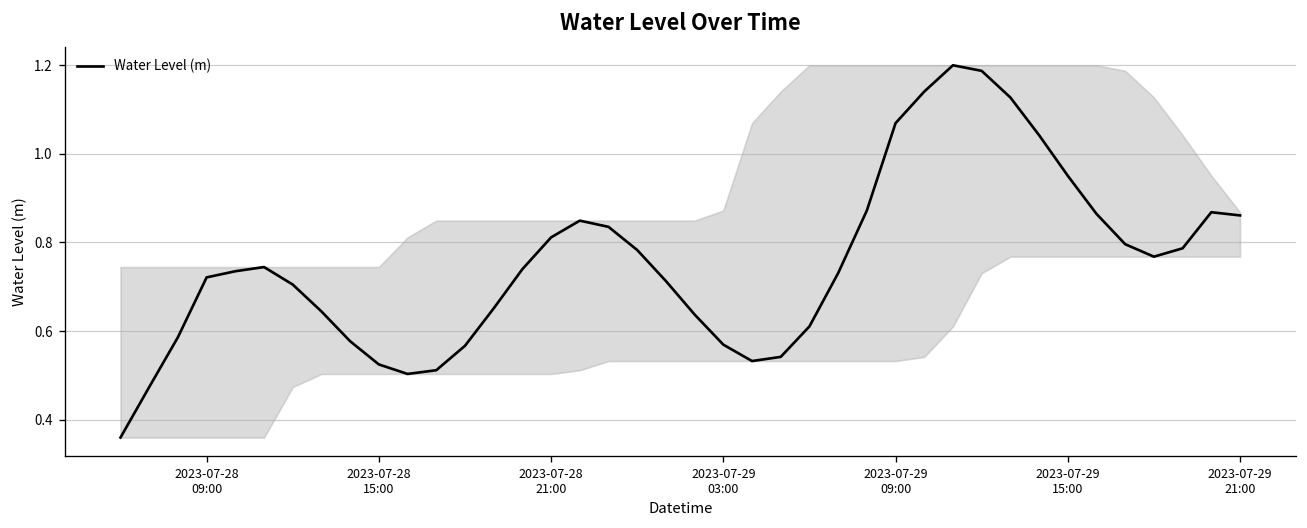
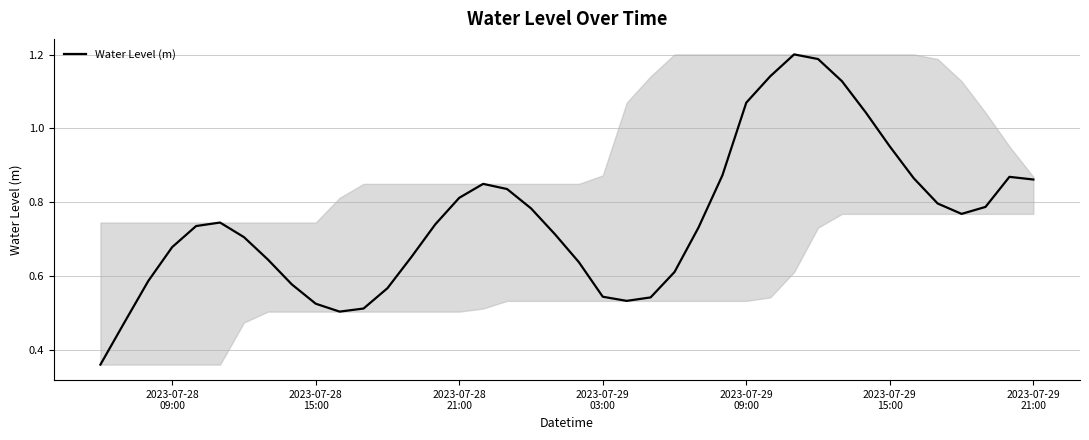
  {
    "Water Level (m)": {
-     "2023-07-28 09:00": 0.72,
+     "2023-07-28 09:00": 0.68,
      "2023-07-28 15:00": 0.52,
      "2023-07-28 21:00": 0.81,
-     "2023-07-29 03:00": 0.57,
+     "2023-07-29 03:00": 0.54,
      "2023-07-29 09:00": 1.07,
      "2023-07-29 15:00": 0.95,
      "2023-07-29 21:00": 0.86
    }
  }
